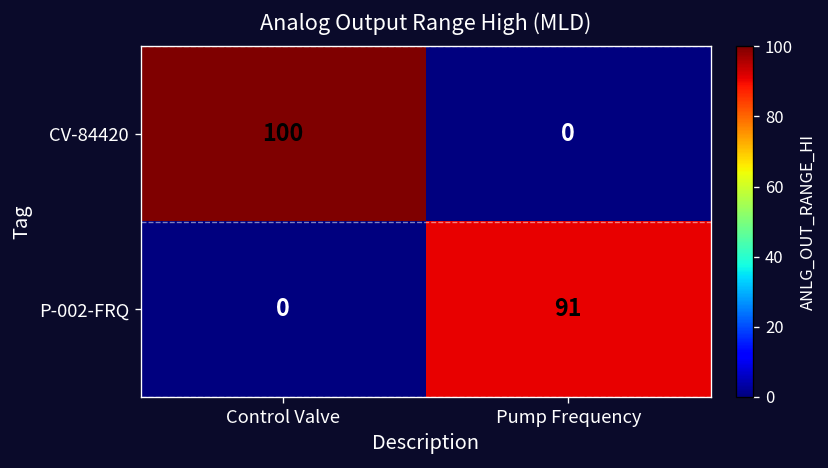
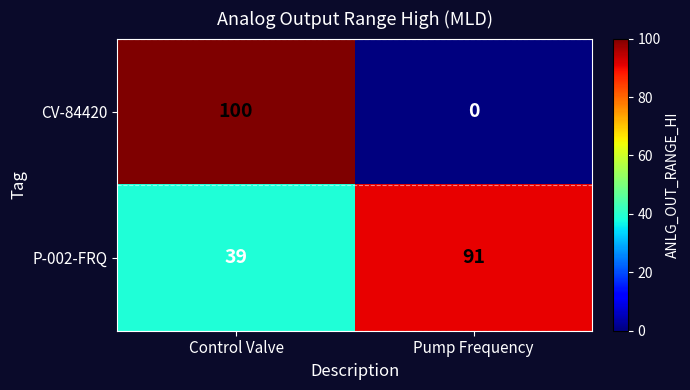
  {
    "CV-84420": {
      "Control Valve": 100,
      "Pump Frequency": 0
    },
    "P-002-FRQ": {
-     "Control Valve": 0,
+     "Control Valve": 39,
      "Pump Frequency": 91
    }
  }
